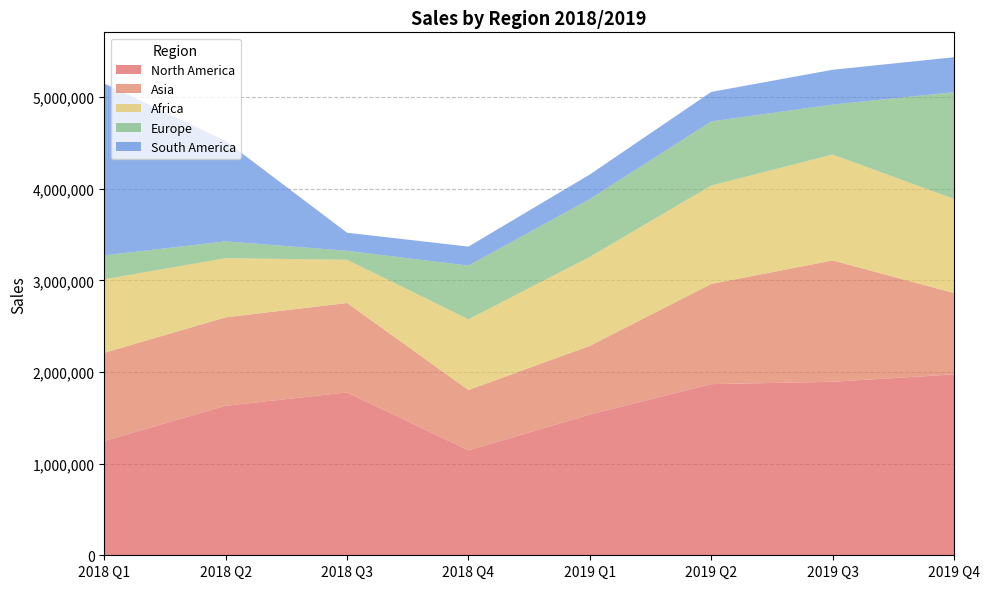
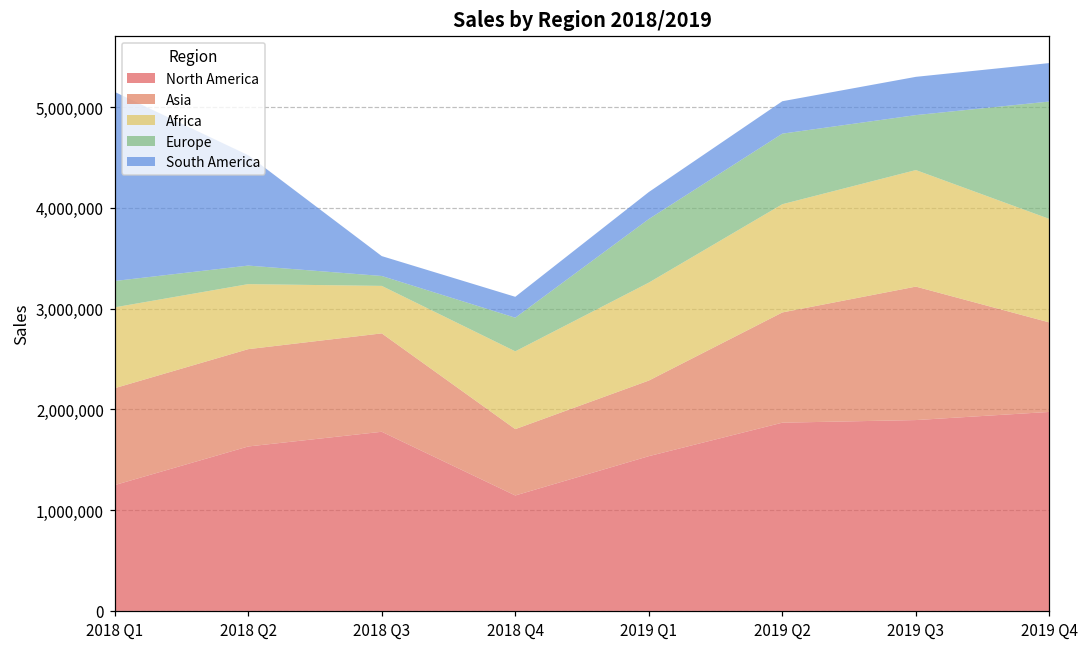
  {
    "Africa": {
      "2018 Q1": "800,000",
      "2018 Q2": "600,000",
      "2018 Q3": "500,000",
      "2018 Q4": "800,000",
      "2019 Q1": "1,000,000",
      "2019 Q2": "1,100,000",
      "2019 Q3": "1,200,000",
      "2019 Q4": "1,000,000"
    },
    "Europe": {
      "2018 Q1": "300,000",
      "2018 Q2": "200,000",
      "2018 Q3": "100,000",
-     "2018 Q4": "600,000",
+     "2018 Q4": "300,000",
      "2019 Q1": "600,000",
      "2019 Q2": "700,000",
      "2019 Q3": "500,000",
      "2019 Q4": "1,200,000"
    },
    "South America": {
      "2018 Q1": "1,900,000",
      "2018 Q3": "200,000",
      "2018 Q4": "200,000",
      "2019 Q1": "300,000",
      "2019 Q2": "300,000",
      "2019 Q3": "400,000",
      "2019 Q4": "400,000"
    }
  }
